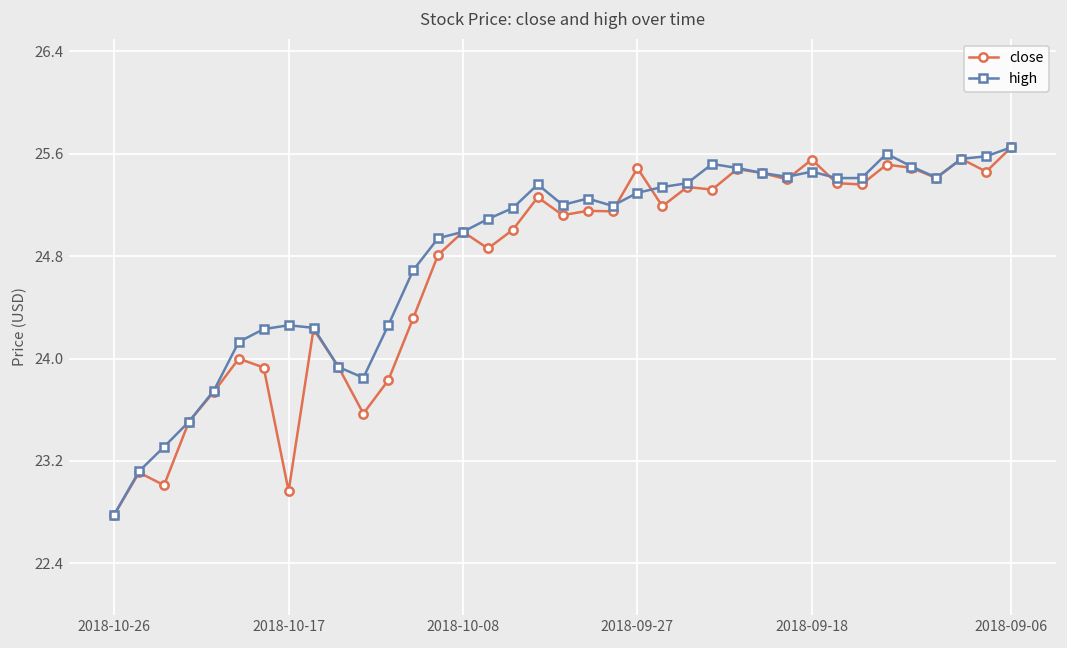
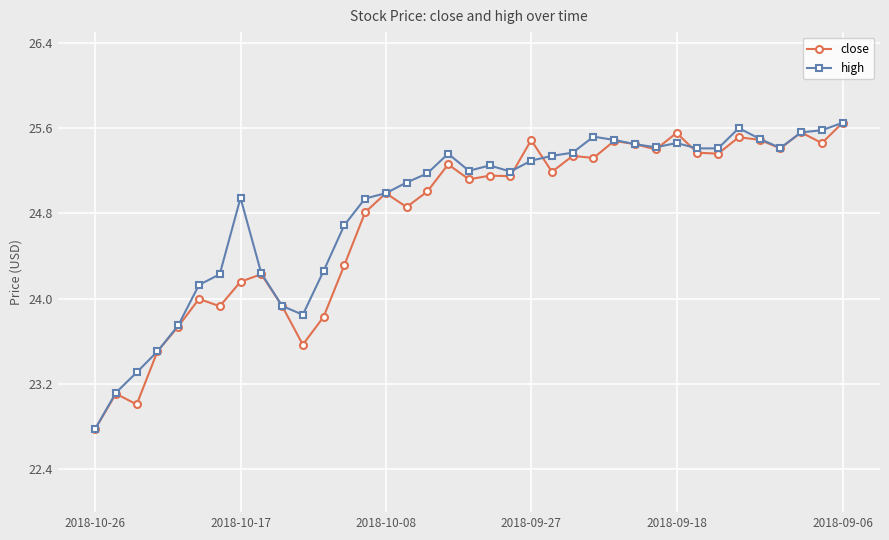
  {
    "close": {
-     "2018-10-17": 22.96,
+     "2018-10-17": 24.16,
      "2018-09-27": 25.49,
      "2018-09-18": 25.55
    },
    "high": {
-     "2018-10-17": 24.26,
+     "2018-10-17": 24.95,
      "2018-09-27": 25.29,
      "2018-09-18": 25.46
    }
  }
